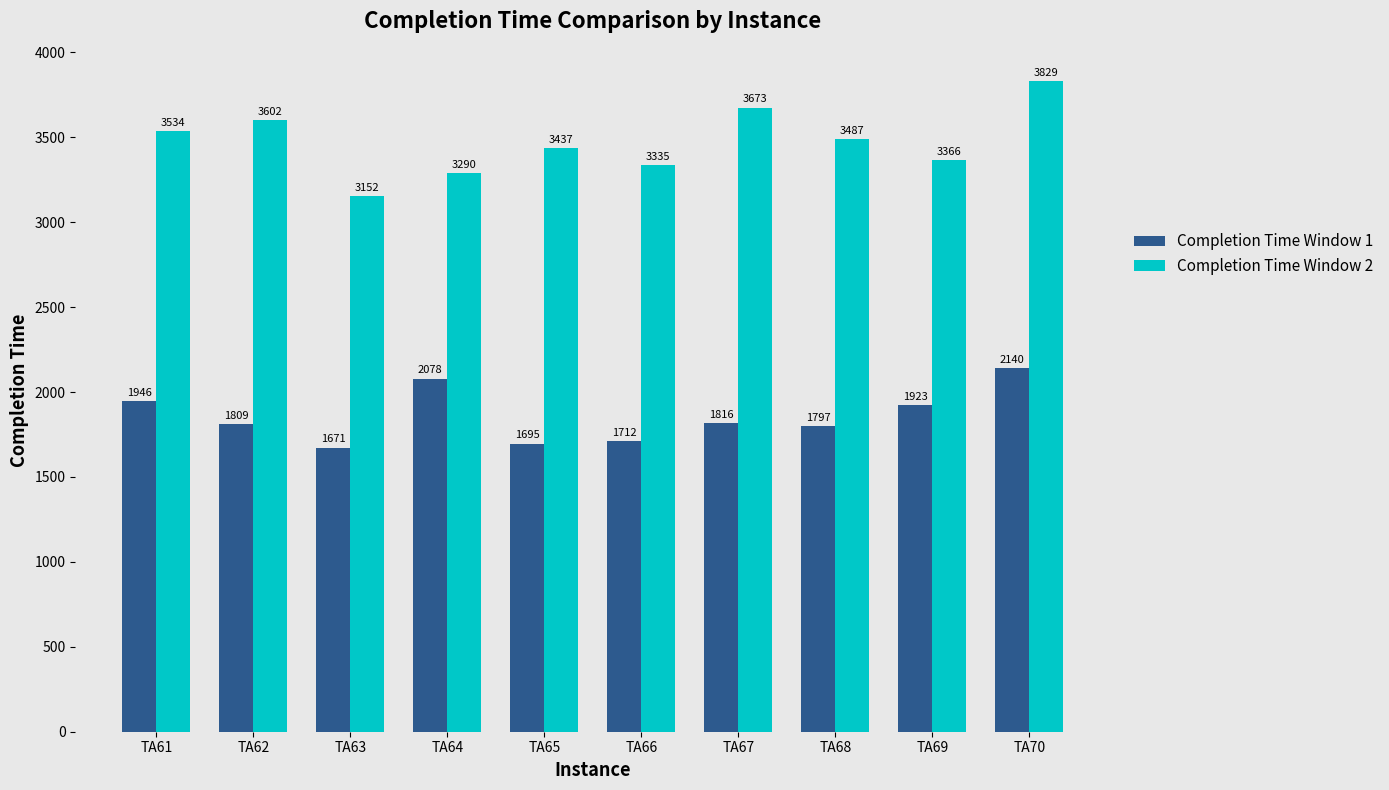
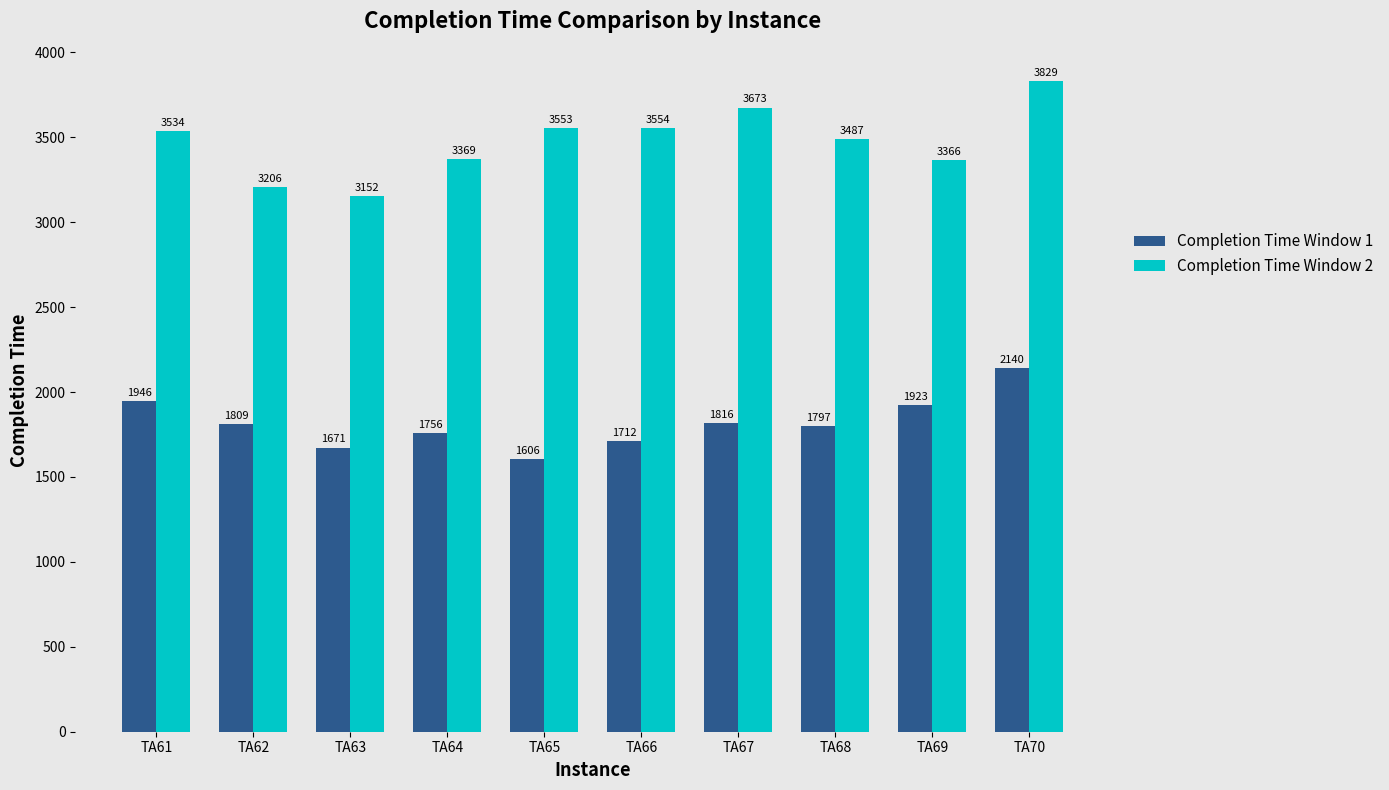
  {
    "Completion Time Window 1": {
      "TA61": 1946,
      "TA62": 1809,
      "TA63": 1671,
-     "TA64": 2078,
-     "TA65": 1695,
+     "TA64": 1756,
+     "TA65": 1606,
      "TA66": 1712,
      "TA67": 1816,
      "TA68": 1797,
      "TA69": 1923,
      "TA70": 2140
    },
    "Completion Time Window 2": {
      "TA61": 3534,
-     "TA62": 3602,
+     "TA62": 3206,
      "TA63": 3152,
-     "TA64": 3290,
-     "TA65": 3437,
-     "TA66": 3335,
+     "TA64": 3369,
+     "TA65": 3553,
+     "TA66": 3554,
      "TA67": 3673,
      "TA68": 3487,
      "TA69": 3366,
      "TA70": 3829
    }
  }
